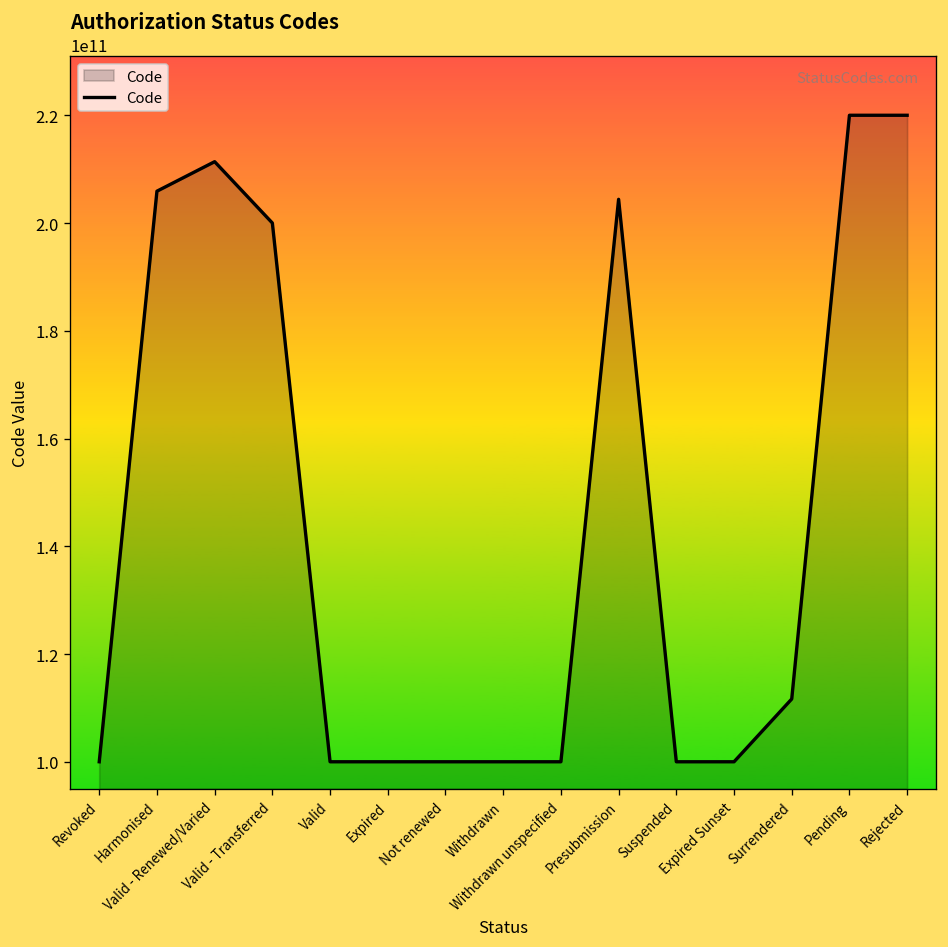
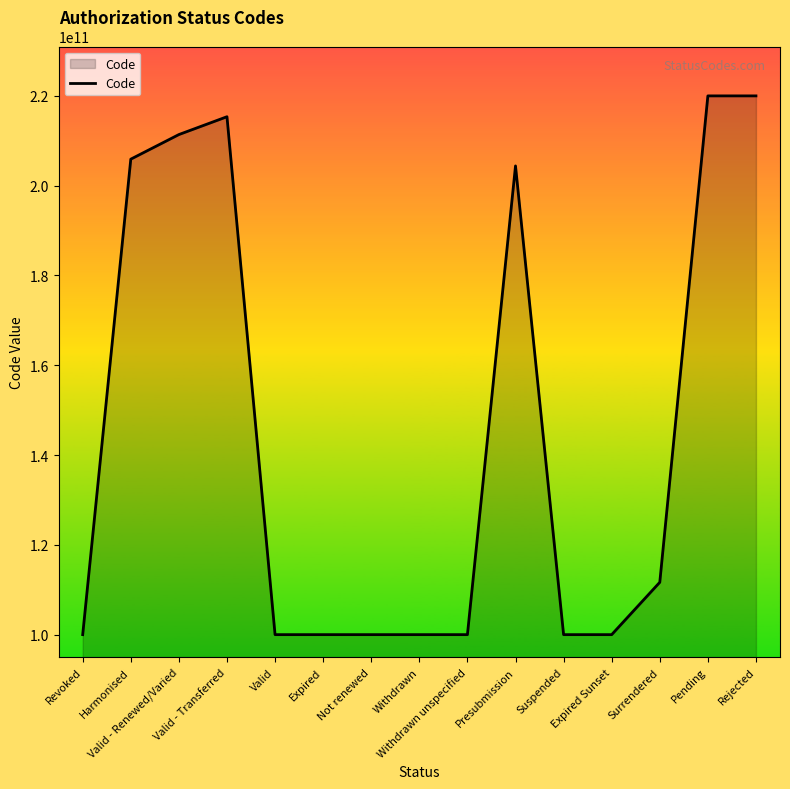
  {
    "Revoked": 100000000000,
    "Harmonised": 206000000000,
    "Valid - Renewed/Varied": 211000000000,
-   "Valid - Transferred": 200000000000,
+   "Valid - Transferred": 215000000000,
    "Valid": 100000000000,
    "Expired": 100000000000,
    "Not renewed": 100000000000,
    "Withdrawn": 100000000000,
    "Withdrawn unspecified": 100000000000,
    "Presubmission": 204000000000,
    "Suspended": 100000000000,
    "Expired Sunset": 100000000000,
    "Surrendered": 112000000000,
    "Pending": 220000000000,
    "Rejected": 220000000000
  }
